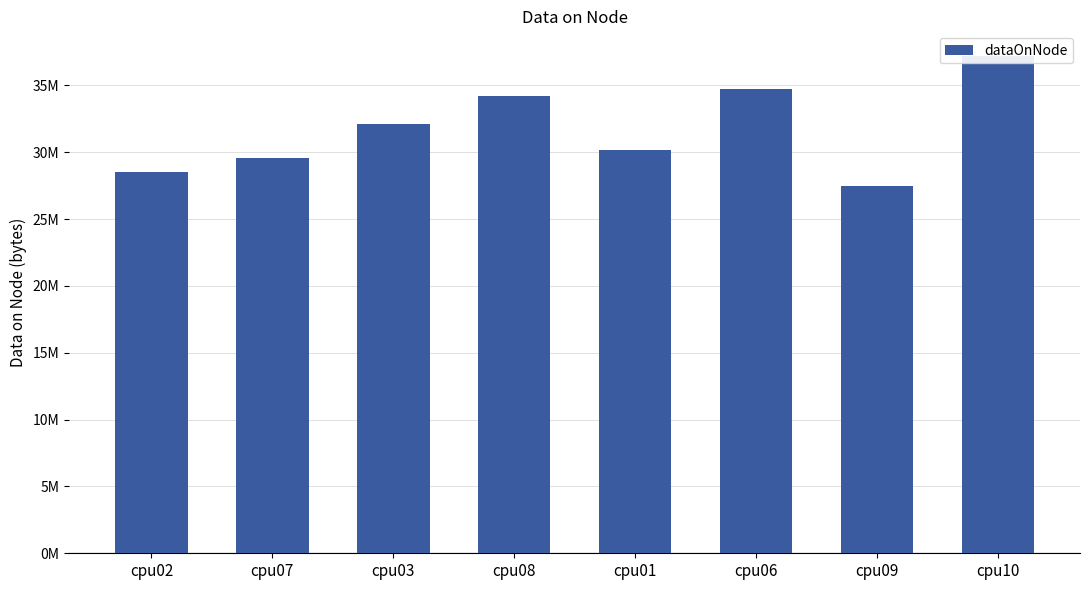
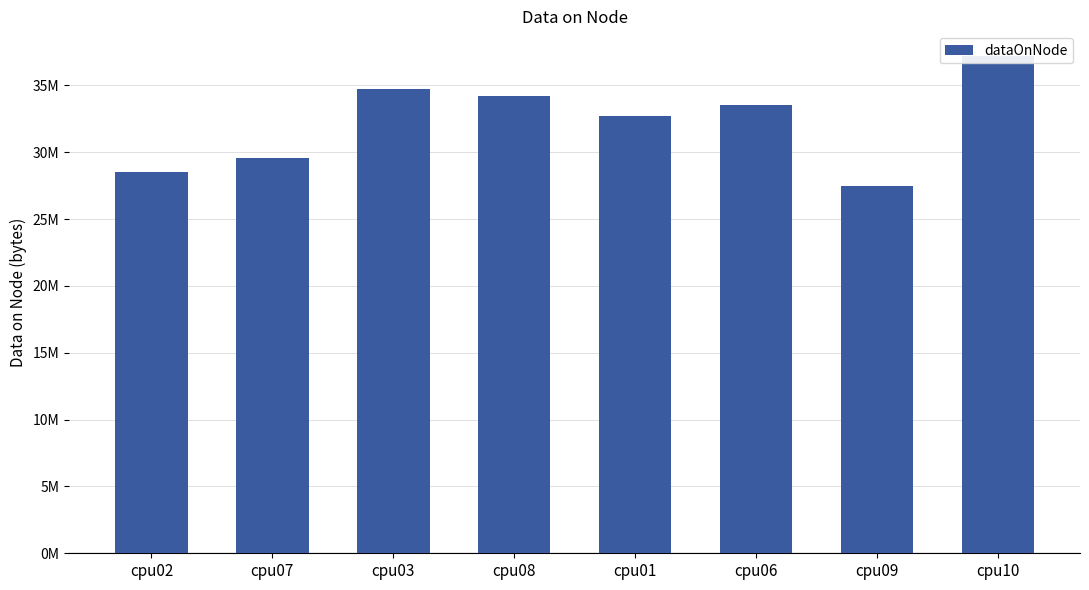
  {
    "cpu02": 28600000,
    "cpu07": 29600000,
-   "cpu03": 32100000,
+   "cpu03": 34700000,
    "cpu08": 34200000,
-   "cpu01": 30200000,
-   "cpu06": 34700000,
+   "cpu01": 32800000,
+   "cpu06": 33500000,
    "cpu09": 27500000
  }
